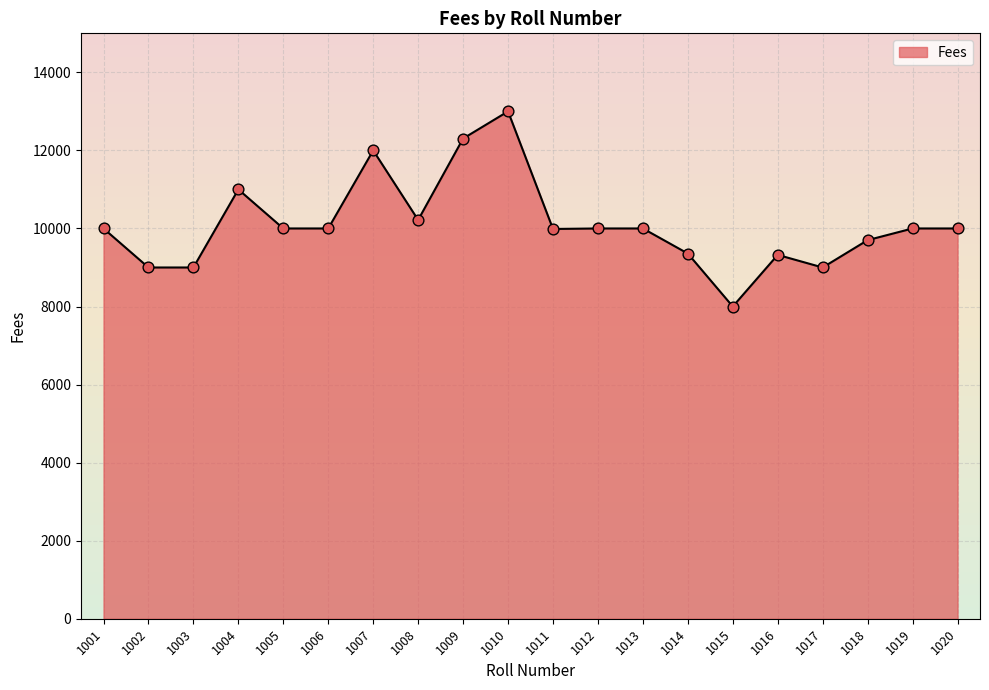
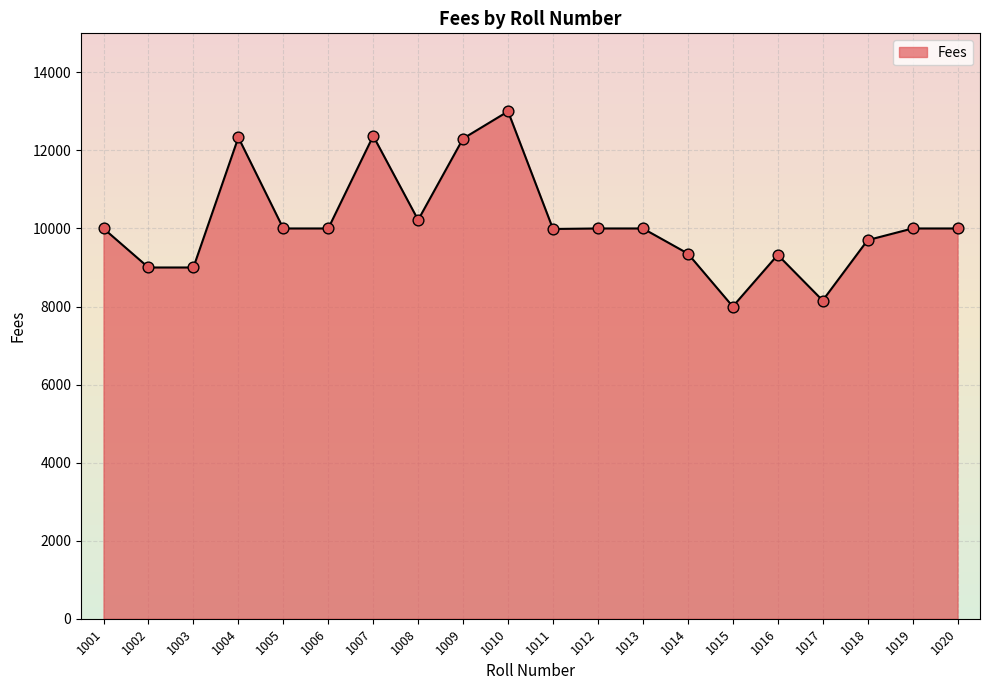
  {
    "1001": 10000,
    "1002": 9000,
    "1003": 9000,
-   "1004": 11000,
+   "1004": 12300,
    "1005": 10000,
    "1006": 10000,
-   "1007": 12000,
+   "1007": 12400,
    "1008": 10200,
    "1009": 12300,
    "1010": 13000,
    "1011": 10000,
    "1012": 10000,
    "1013": 10000,
    "1014": 9400,
    "1015": 8000,
    "1016": 9300,
-   "1017": 9000,
+   "1017": 8200,
    "1018": 9700,
    "1019": 10000,
    "1020": 10000
  }
